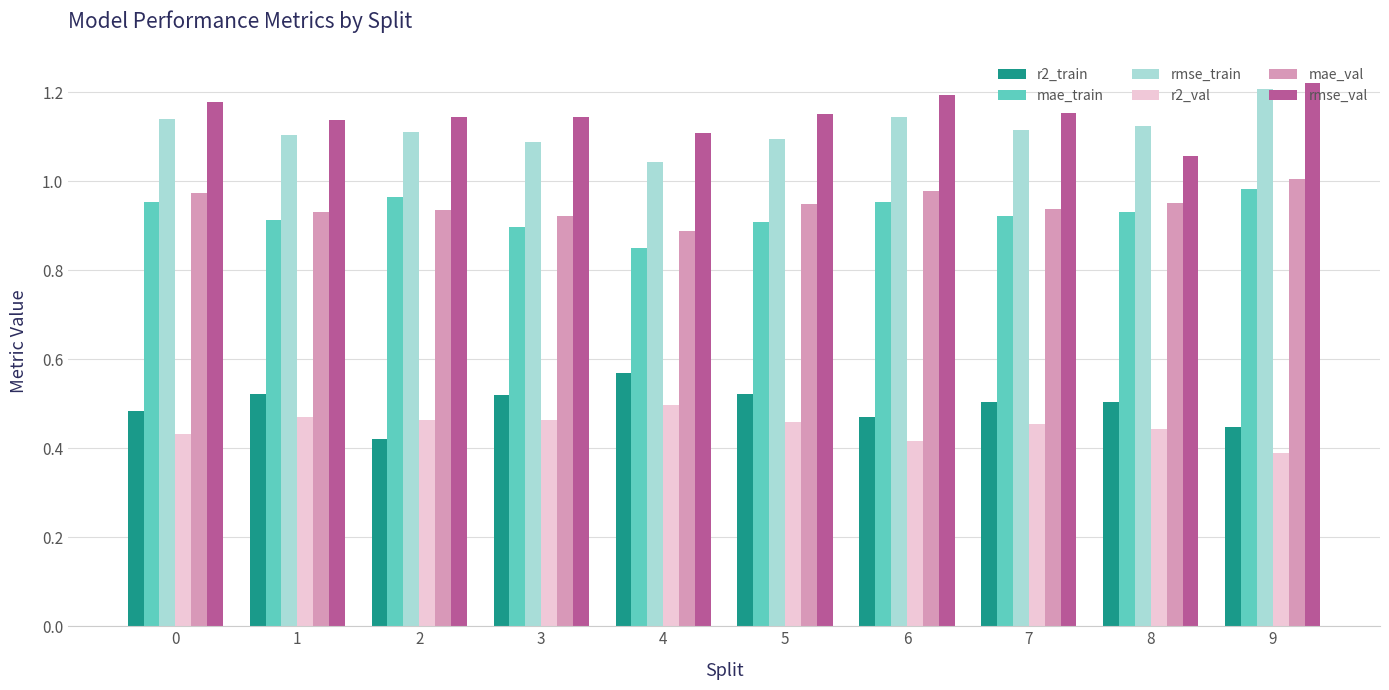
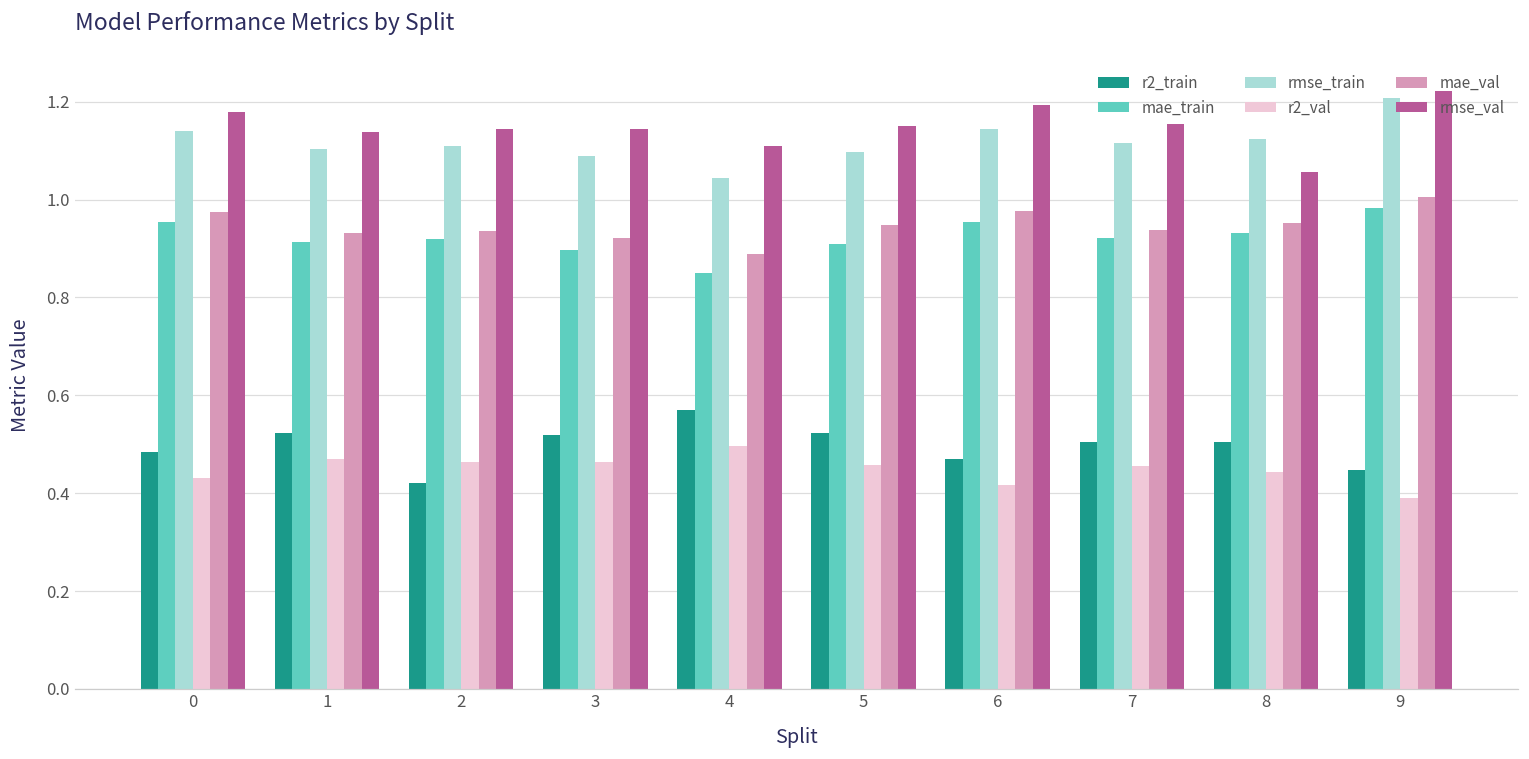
  {
    "r2_train": {
      "0": 0.48,
      "1": 0.52,
      "2": 0.42,
      "3": 0.52,
      "4": 0.57,
      "5": 0.52,
      "6": 0.47,
      "7": 0.50,
      "8": 0.51,
      "9": 0.45
    },
    "mae_train": {
      "0": 0.95,
      "1": 0.91,
-     "2": 0.97,
+     "2": 0.92,
      "3": 0.90,
      "4": 0.85,
      "5": 0.91,
      "6": 0.95,
      "7": 0.92,
      "8": 0.93,
      "9": 0.98
    },
    "rmse_train": {
      "0": 1.14,
      "1": 1.10,
      "2": 1.11,
      "3": 1.09,
      "4": 1.04,
      "5": 1.10,
      "6": 1.14,
      "7": 1.12,
      "8": 1.12,
      "9": 1.21
    },
    "r2_val": {
      "0": 0.43,
      "1": 0.47,
      "2": 0.46,
      "3": 0.46,
      "4": 0.50,
      "5": 0.46,
      "6": 0.42,
      "7": 0.46,
      "8": 0.44,
      "9": 0.39
    },
    "mae_val": {
      "0": 0.97,
      "1": 0.93,
      "2": 0.94,
      "3": 0.92,
      "4": 0.89,
      "5": 0.95,
      "6": 0.98,
      "7": 0.94,
      "8": 0.95,
      "9": 1.01
    },
    "rmse_val": {
      "0": 1.18,
      "1": 1.14,
      "2": 1.15,
      "3": 1.15,
      "4": 1.11,
      "5": 1.15,
      "6": 1.19,
      "7": 1.15,
      "8": 1.06,
      "9": 1.22
    }
  }
